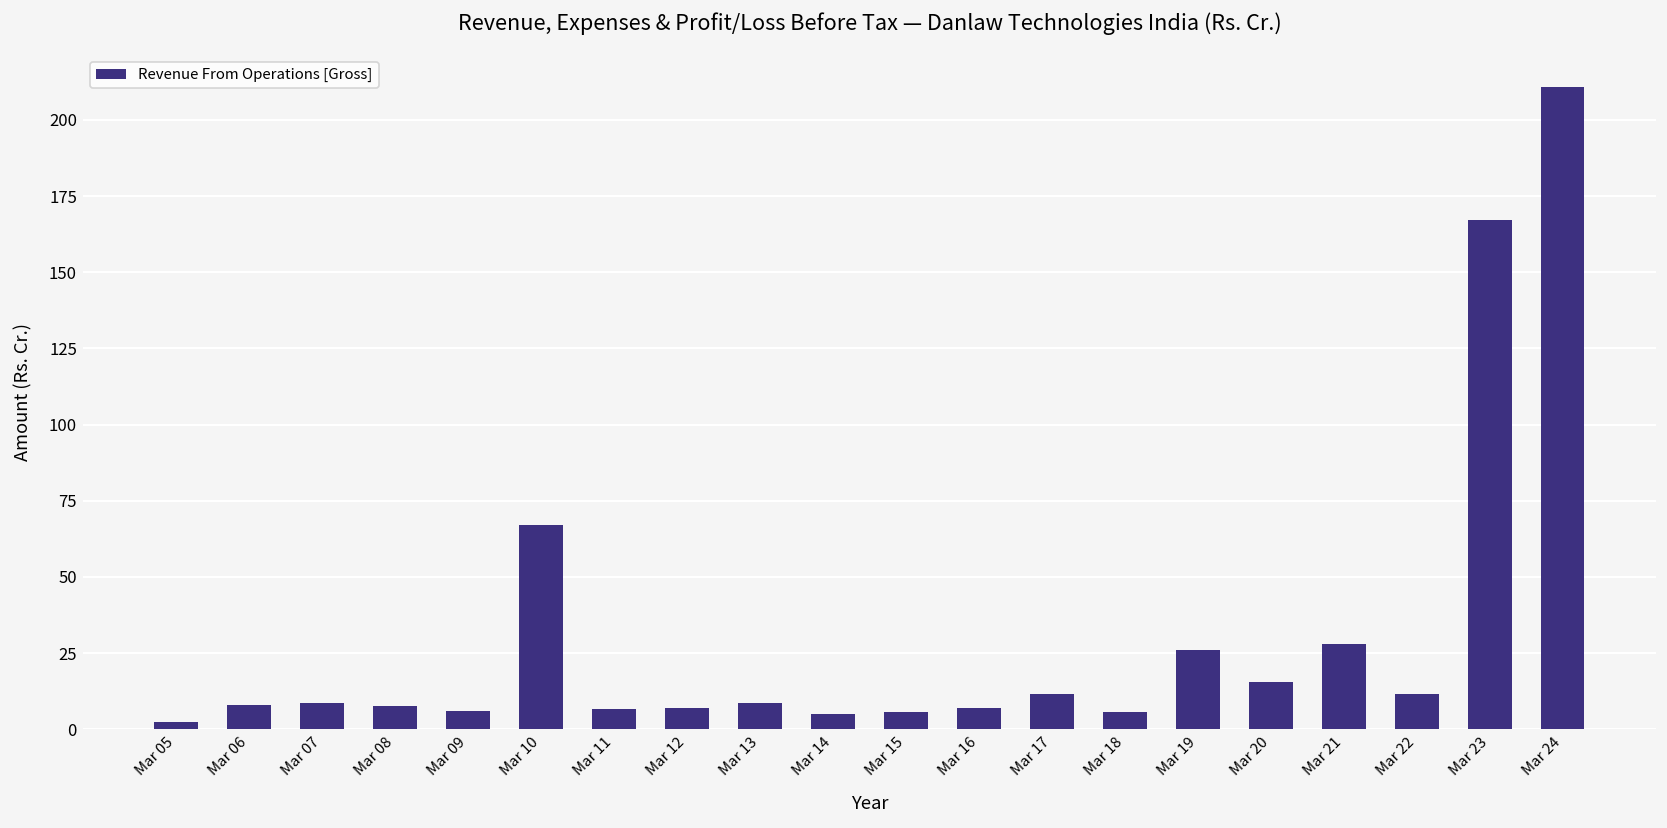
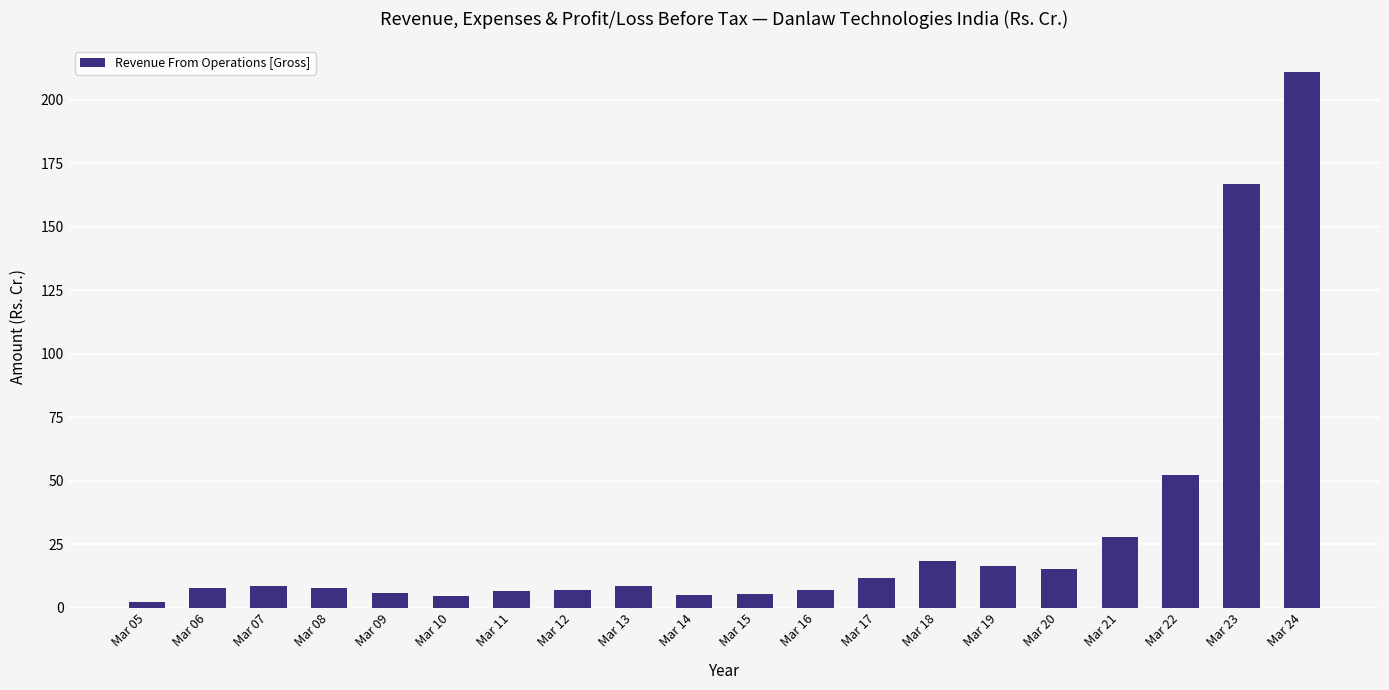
  {
    "Mar 05": 2,
    "Mar 06": 8,
    "Mar 07": 9,
    "Mar 08": 8,
    "Mar 09": 6,
-   "Mar 10": 67,
+   "Mar 10": 5,
    "Mar 11": 6,
    "Mar 12": 7,
    "Mar 13": 9,
    "Mar 14": 5,
    "Mar 15": 6,
    "Mar 16": 7,
    "Mar 17": 11,
-   "Mar 18": 6,
-   "Mar 19": 26,
+   "Mar 18": 18,
+   "Mar 19": 16,
    "Mar 20": 15,
    "Mar 21": 28,
-   "Mar 22": 12,
+   "Mar 22": 52,
    "Mar 23": 167,
    "Mar 24": 211
  }
